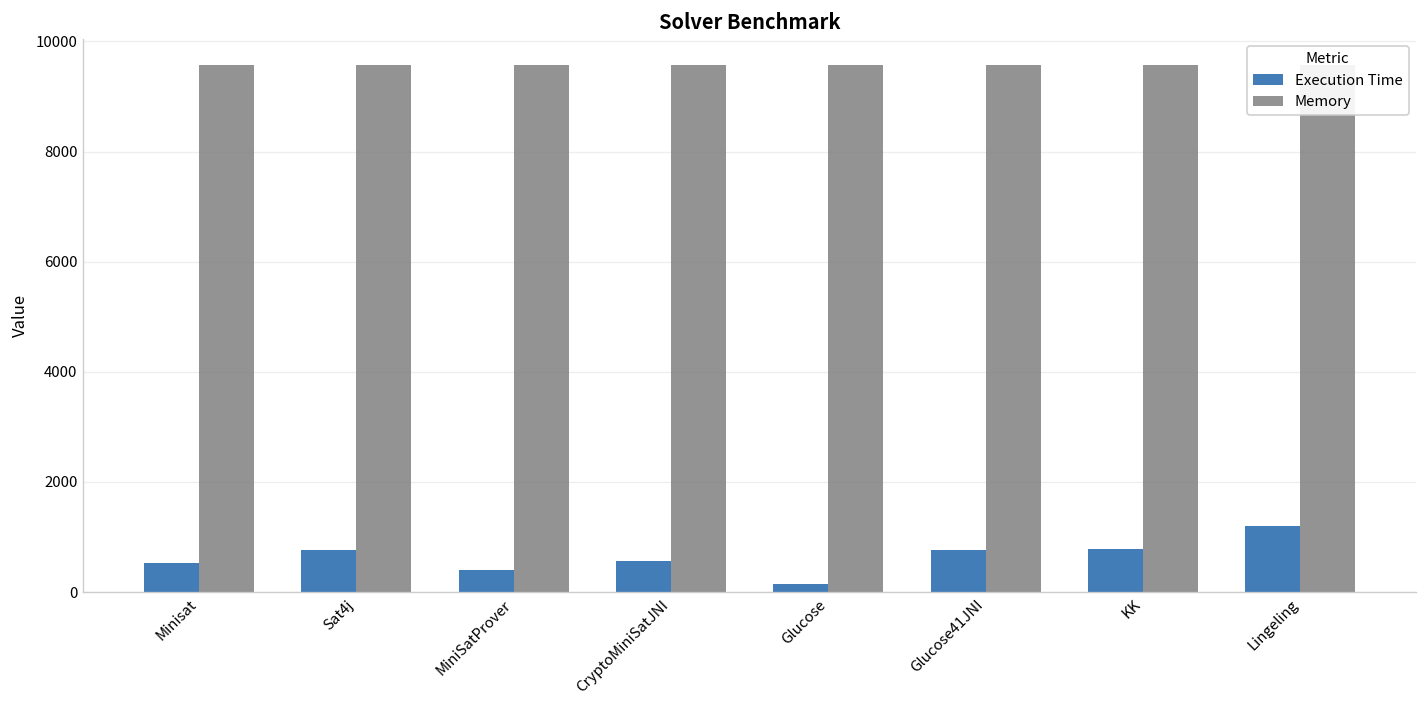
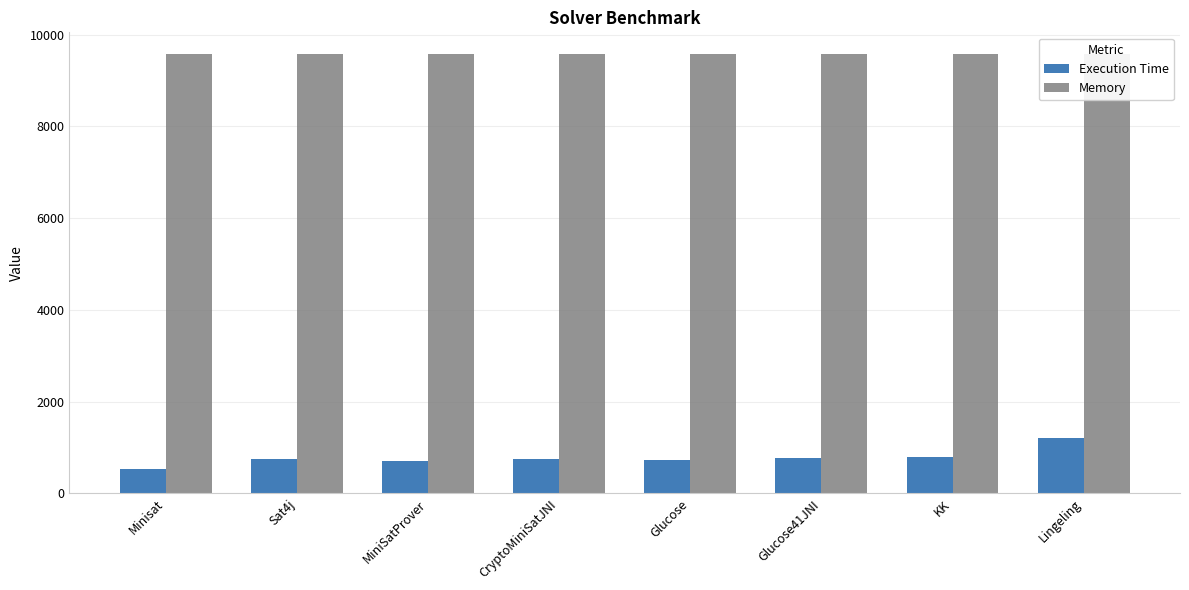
  {
    "Execution Time": {
      "Minisat": 500,
      "Sat4j": 800,
-     "MiniSatProver": 400,
-     "CryptoMiniSatJNI": 600,
-     "Glucose": 100,
+     "MiniSatProver": 700,
+     "CryptoMiniSatJNI": 700,
+     "Glucose": 700,
      "Glucose41JNI": 800,
      "KK": 800,
      "Lingeling": 1200
    },
    "Memory": {
      "Minisat": 9600,
      "Sat4j": 9600,
      "MiniSatProver": 9600,
      "CryptoMiniSatJNI": 9600,
      "Glucose": 9600,
      "Glucose41JNI": 9600,
      "KK": 9600
    }
  }
